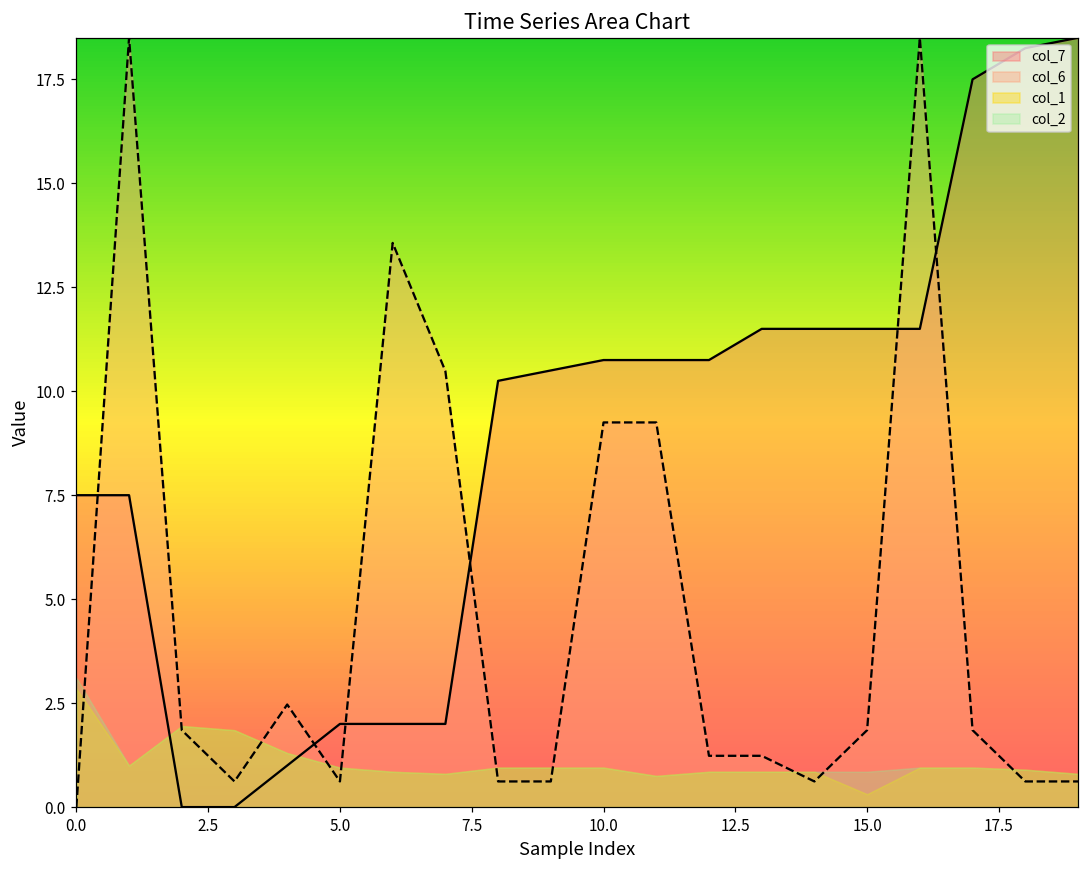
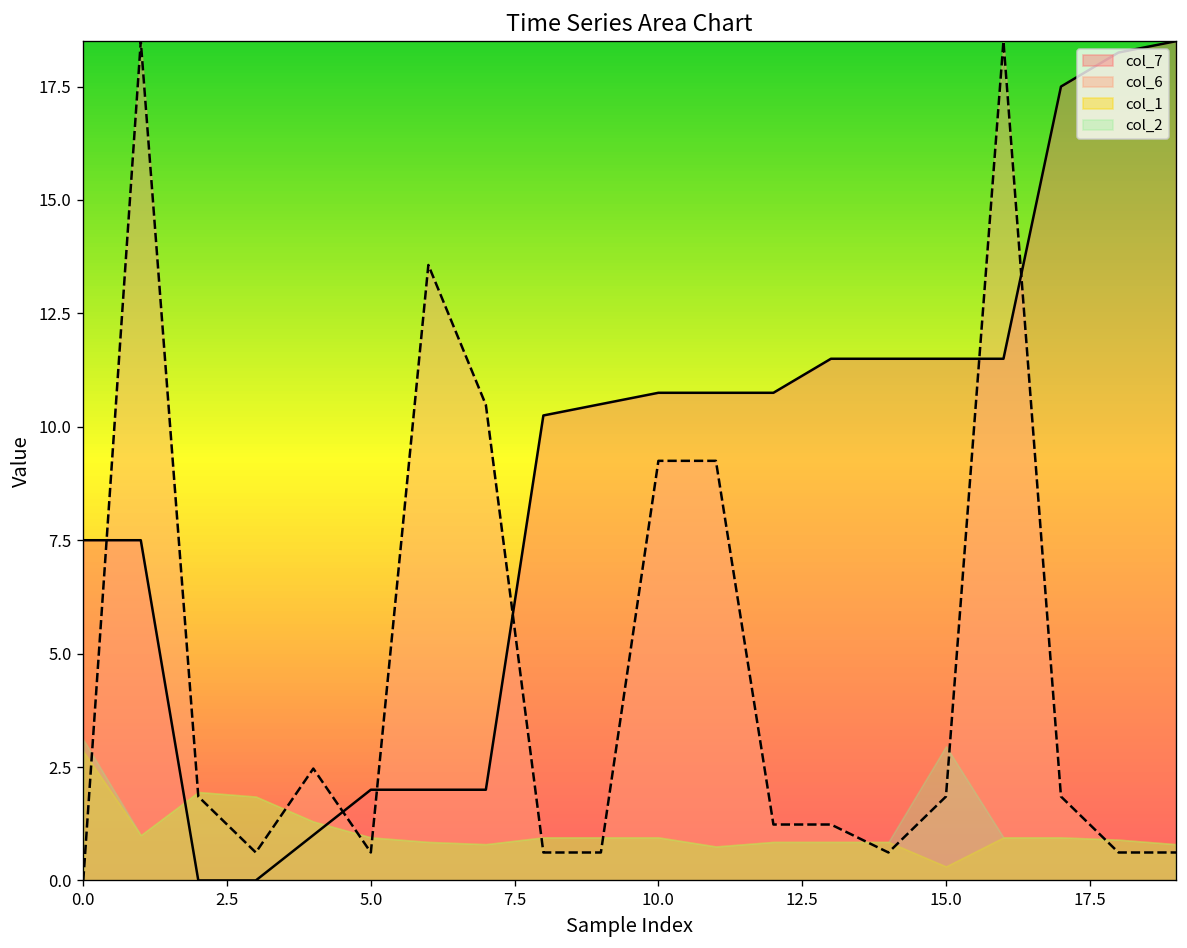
  {
    "col_1": {
      "0.0": 2.9,
      "15.0": 0.3
    },
    "col_2": {
      "0.0": 3.1,
-     "15.0": 0.9
+     "15.0": 3.0
    }
  }
